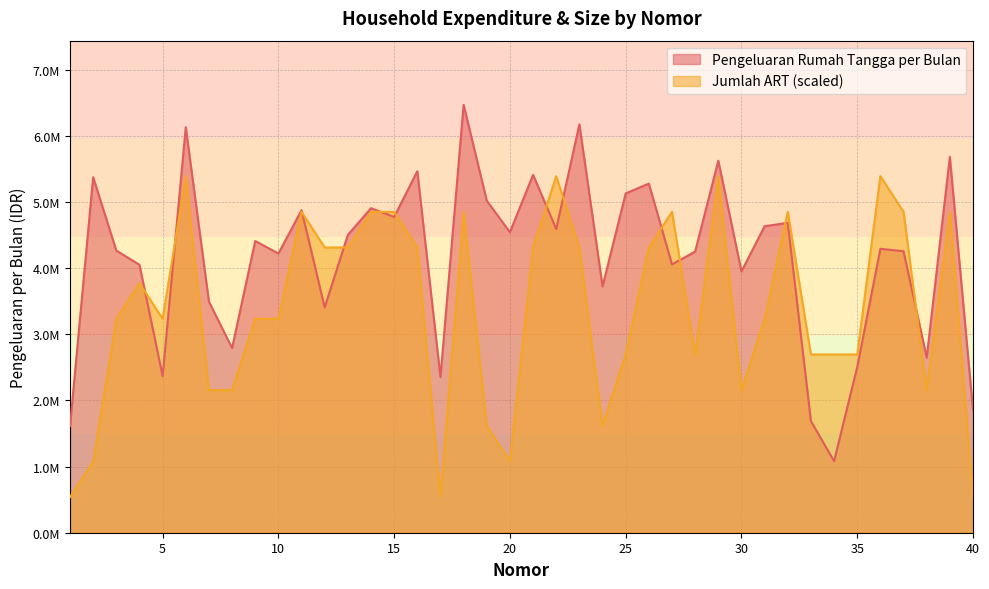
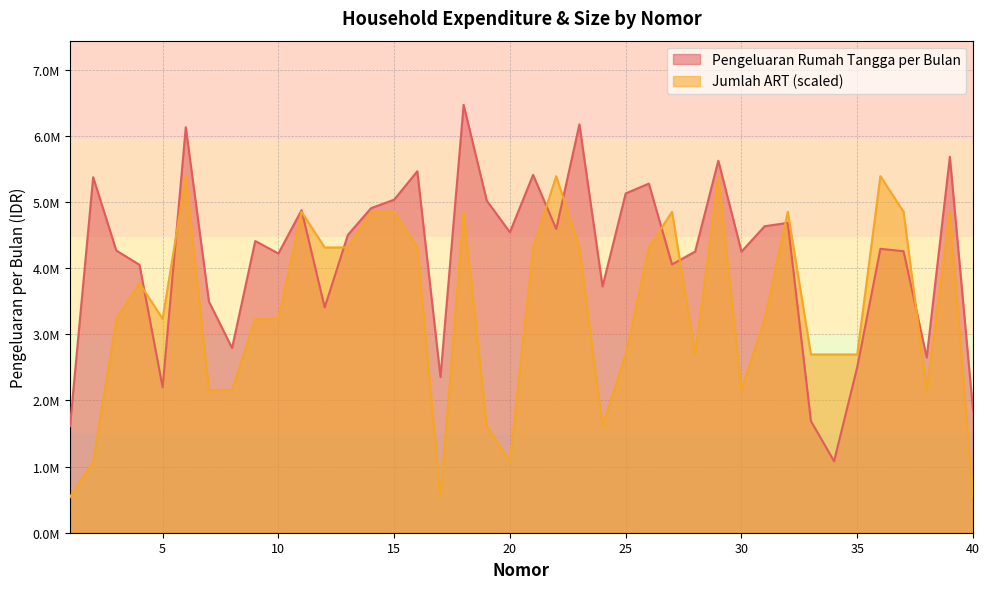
  {
    "Pengeluaran Rumah Tangga per Bulan": {
-     "5": 2400000,
+     "5": 2200000,
      "10": 4200000,
-     "15": 4800000,
+     "15": 5000000,
      "20": 4500000,
      "25": 5100000,
-     "30": 4000000,
+     "30": 4300000,
      "35": 2500000,
      "40": 1900000
    },
    "Jumlah ART (scaled)": {
      "5": 3200000,
      "10": 3200000,
      "15": 4900000,
      "20": 1100000,
      "25": 2700000,
      "30": 2200000,
      "35": 2700000,
      "40": 500000
    }
  }
